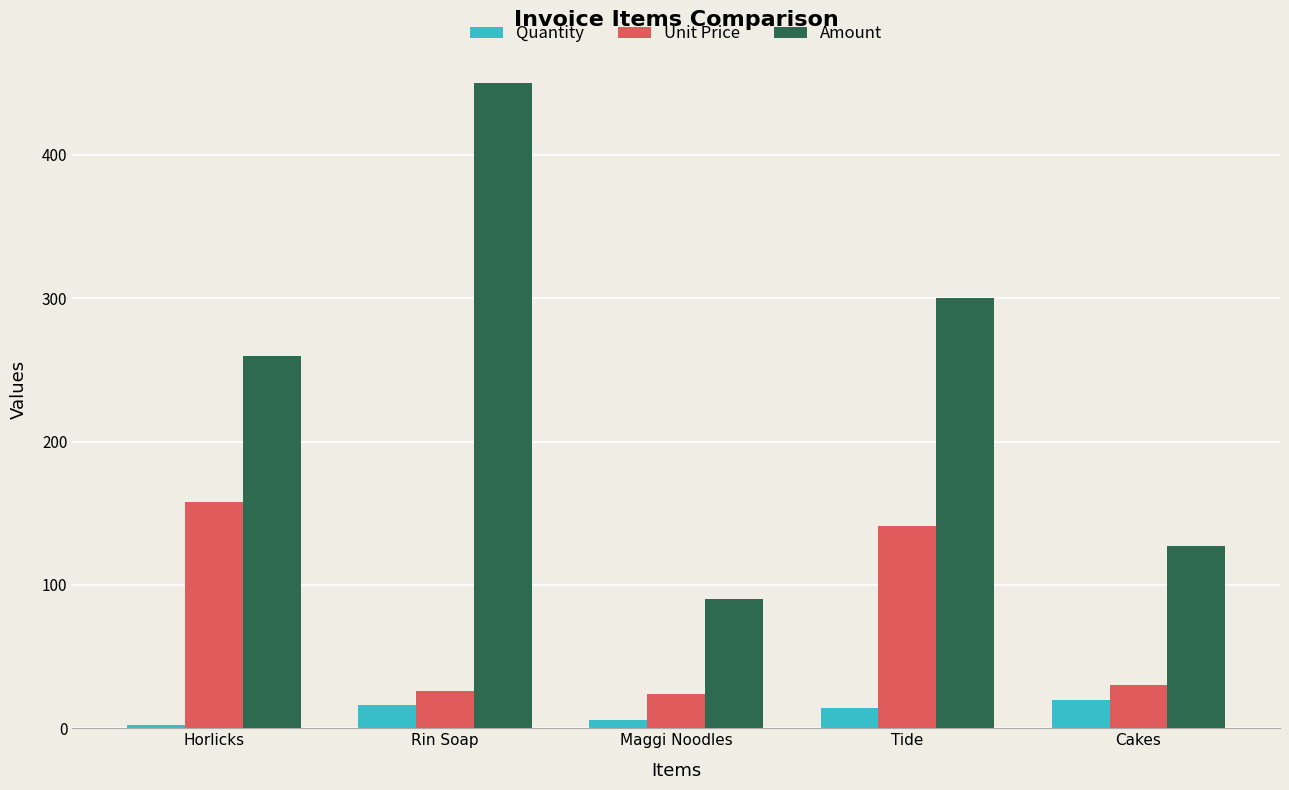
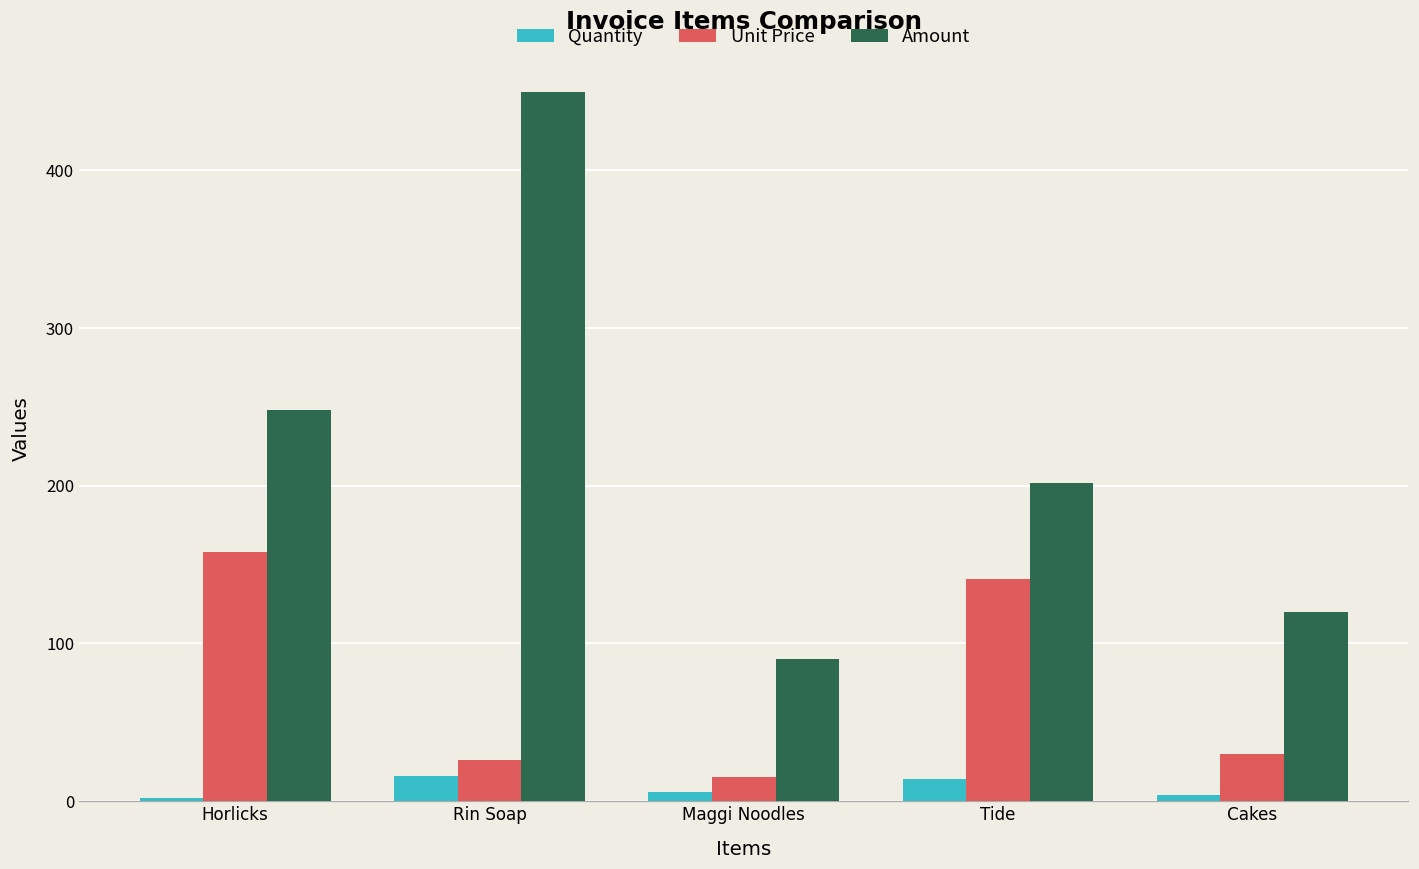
  {
    "Quantity": {
      "Horlicks": 2,
      "Rin Soap": 16,
      "Maggi Noodles": 6,
      "Tide": 14,
-     "Cakes": 20
+     "Cakes": 4
    },
    "Unit Price": {
      "Horlicks": 158,
      "Rin Soap": 26,
-     "Maggi Noodles": 24,
+     "Maggi Noodles": 15,
      "Tide": 141,
      "Cakes": 30
    },
    "Amount": {
-     "Horlicks": 260,
+     "Horlicks": 248,
      "Rin Soap": 450,
      "Maggi Noodles": 90,
-     "Tide": 300,
-     "Cakes": 127
+     "Tide": 202,
+     "Cakes": 120
    }
  }
